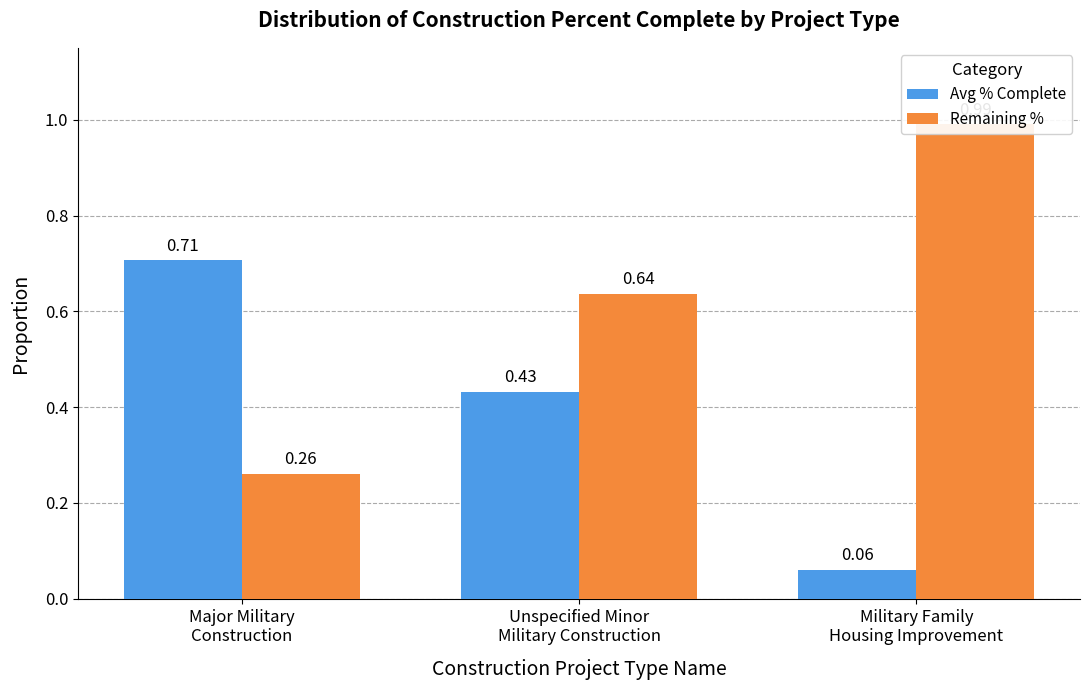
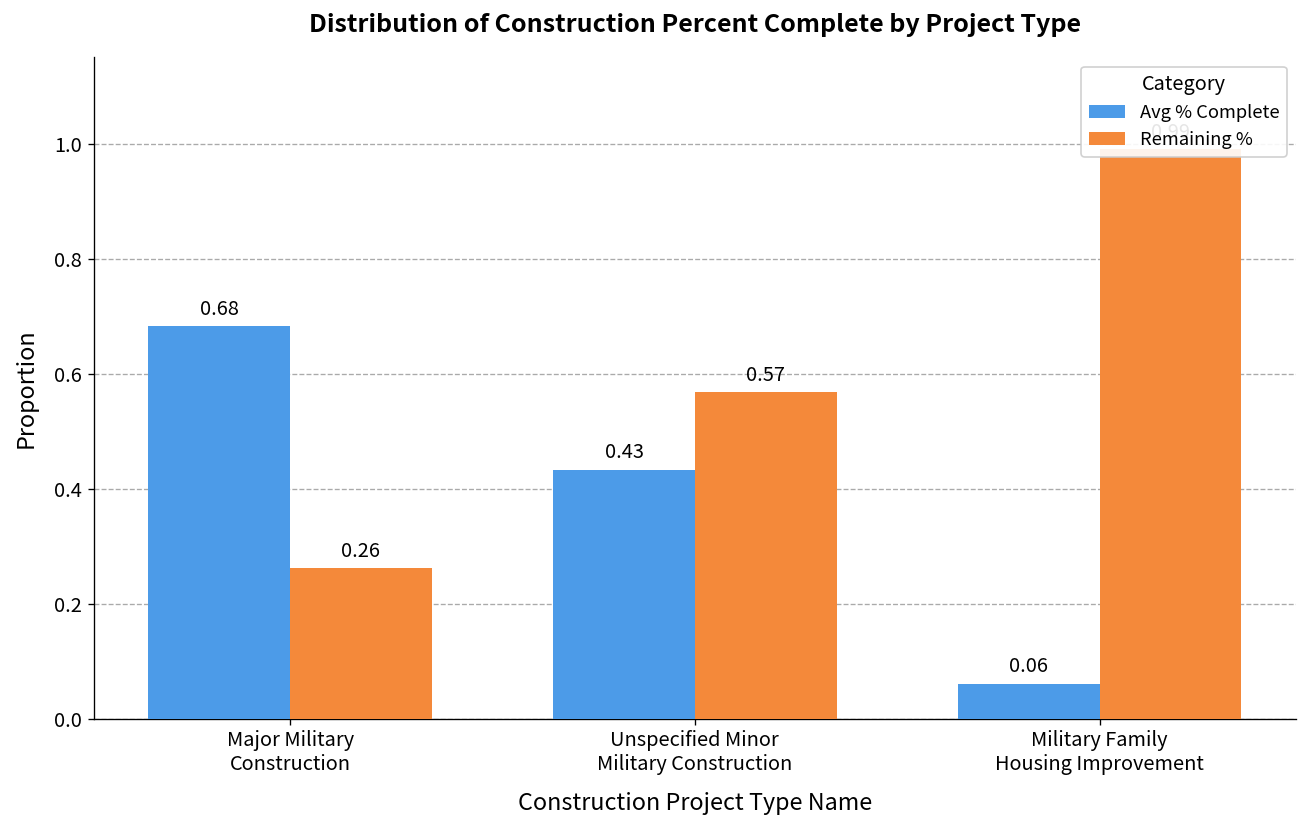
  {
    "Avg % Complete": {
-     "Major Military Construction": 0.71,
+     "Major Military Construction": 0.68,
      "Unspecified Minor Military Construction": 0.43,
      "Military Family Housing Improvement": 0.06
    },
    "Remaining %": {
      "Major Military Construction": 0.26,
-     "Unspecified Minor Military Construction": 0.64
+     "Unspecified Minor Military Construction": 0.57
    }
  }
